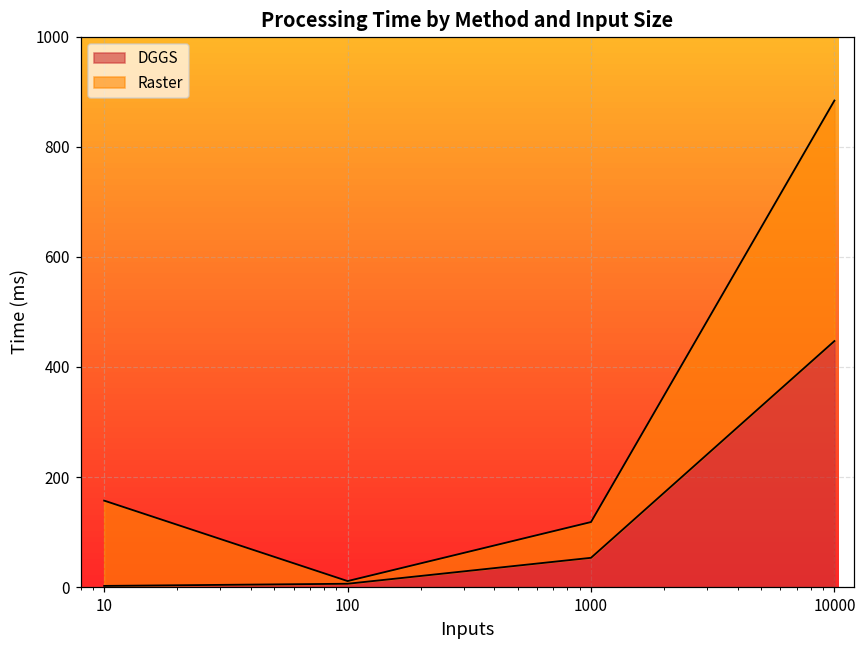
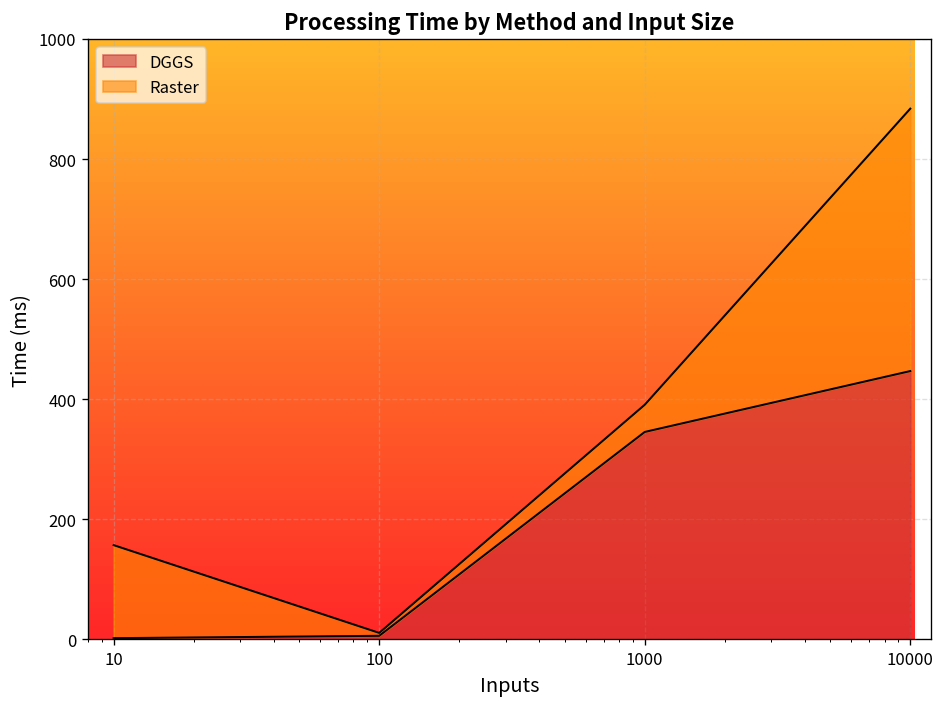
  {
    "DGGS": {
      "10": 0,
-     "1000": 50,
+     "1000": 350,
      "10000": 450
    },
    "Raster": {
      "10": 150,
-     "1000": 70,
+     "1000": 50,
      "10000": 440
    }
  }
